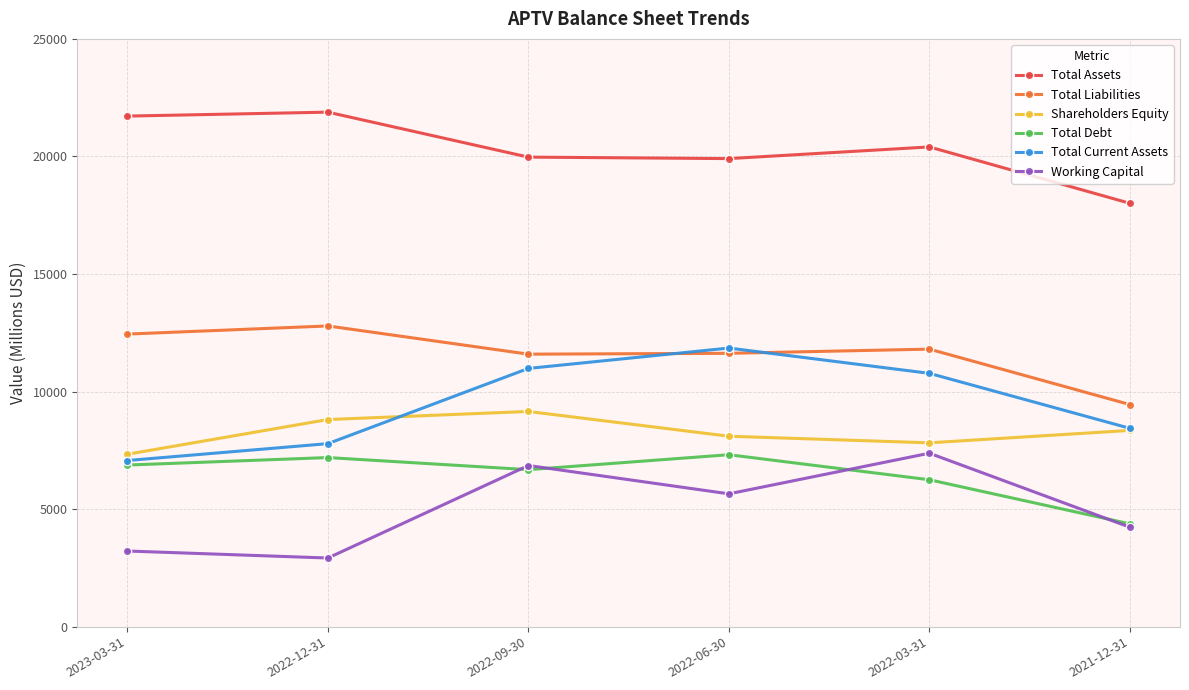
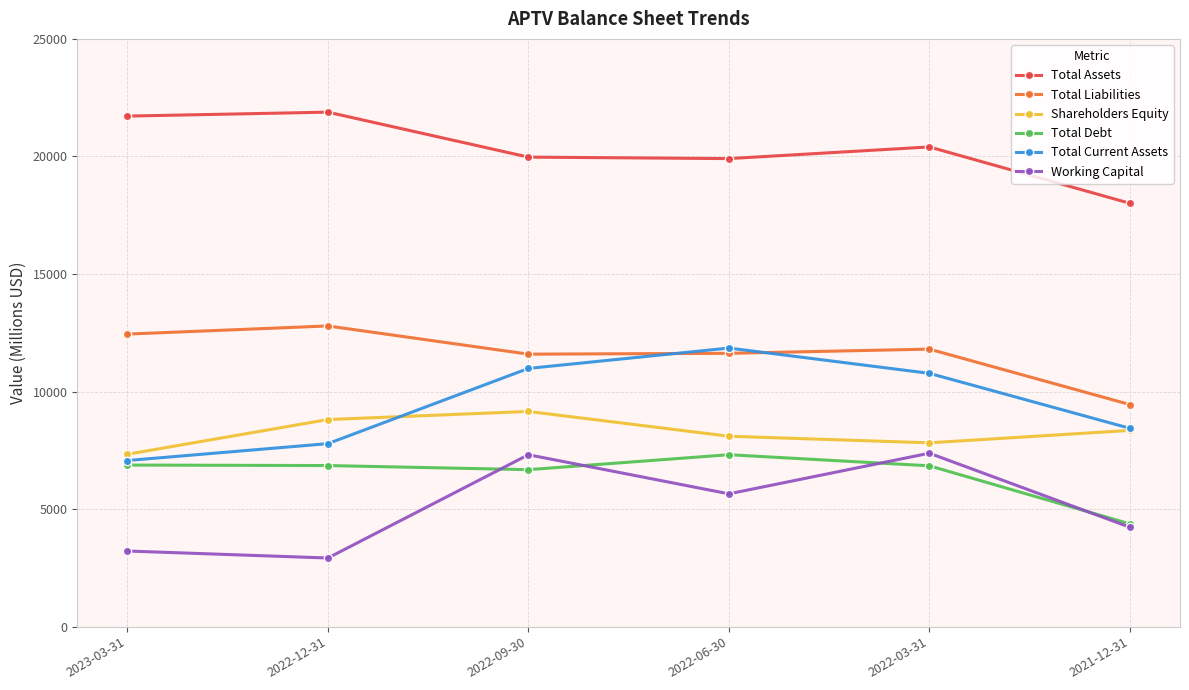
  {
    "Shareholders Equity": {
      "2023-03-31": 7300,
      "2022-12-31": 8800,
      "2022-09-30": 9200,
      "2022-06-30": 8100,
      "2022-03-31": 7800
    },
    "Total Debt": {
      "2023-03-31": 6900,
-     "2022-12-31": 7200,
+     "2022-12-31": 6900,
      "2022-09-30": 6700,
      "2022-06-30": 7300,
-     "2022-03-31": 6200,
+     "2022-03-31": 6800,
      "2021-12-31": 4400
    },
    "Total Current Assets": {
      "2023-03-31": 7100,
      "2022-12-31": 7800,
      "2022-09-30": 11000,
      "2022-06-30": 11900,
      "2022-03-31": 10800
    },
    "Working Capital": {
      "2023-03-31": 3200,
      "2022-12-31": 2900,
-     "2022-09-30": 6900,
+     "2022-09-30": 7300,
      "2022-06-30": 5600,
      "2022-03-31": 7400,
      "2021-12-31": 4200
    }
  }
